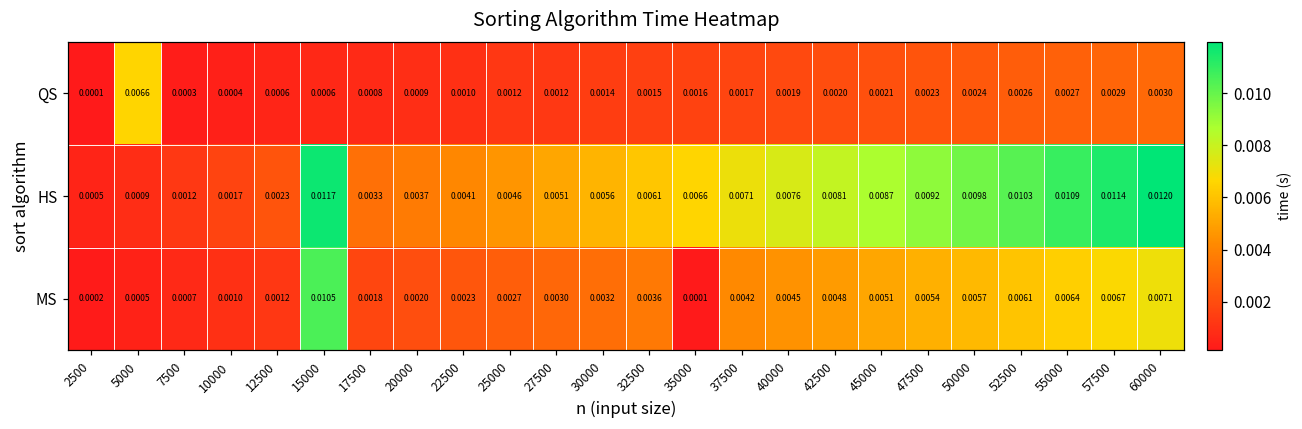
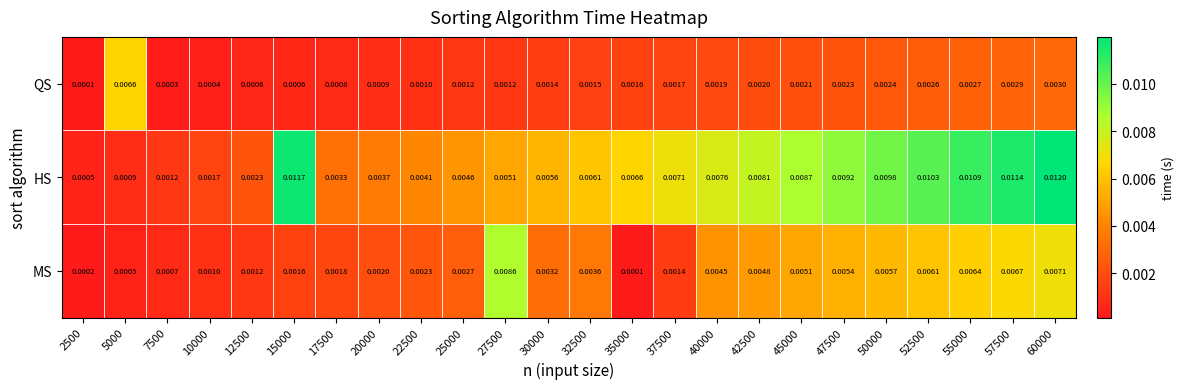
  {
    "QS": {
      "2500": 0.0001,
      "5000": 0.0066,
      "7500": 0.0003,
      "10000": 0.0004,
      "12500": 0.0006,
      "15000": 0.0006,
      "17500": 0.0008,
      "20000": 0.0009,
      "22500": 0.0010,
      "25000": 0.0012,
      "27500": 0.0012,
      "30000": 0.0014,
      "32500": 0.0015,
      "35000": 0.0016,
      "37500": 0.0017,
      "40000": 0.0019,
      "42500": 0.0020,
      "45000": 0.0021,
      "47500": 0.0023,
      "50000": 0.0024,
      "52500": 0.0026,
      "55000": 0.0027,
      "57500": 0.0029,
      "60000": 0.0030
    },
    "HS": {
      "2500": 0.0005,
      "5000": 0.0009,
      "7500": 0.0012,
      "10000": 0.0017,
      "12500": 0.0023,
      "15000": 0.0117,
      "17500": 0.0033,
      "20000": 0.0037,
      "22500": 0.0041,
      "25000": 0.0046,
      "27500": 0.0051,
      "30000": 0.0056,
      "32500": 0.0061,
      "35000": 0.0066,
      "37500": 0.0071,
      "40000": 0.0076,
      "42500": 0.0081,
      "45000": 0.0087,
      "47500": 0.0092,
      "50000": 0.0098,
      "52500": 0.0103,
      "55000": 0.0109,
      "57500": 0.0114,
      "60000": 0.0120
    },
    "MS": {
      "2500": 0.0002,
      "5000": 0.0005,
      "7500": 0.0007,
      "10000": 0.0010,
      "12500": 0.0012,
-     "15000": 0.0105,
+     "15000": 0.0016,
      "17500": 0.0018,
      "20000": 0.0020,
      "22500": 0.0023,
      "25000": 0.0027,
-     "27500": 0.0030,
+     "27500": 0.0086,
      "30000": 0.0032,
      "32500": 0.0036,
      "35000": 0.0001,
-     "37500": 0.0042,
+     "37500": 0.0014,
      "40000": 0.0045,
      "42500": 0.0048,
      "45000": 0.0051,
      "47500": 0.0054,
      "50000": 0.0057,
      "52500": 0.0061,
      "55000": 0.0064,
      "57500": 0.0067,
      "60000": 0.0071
    }
  }
